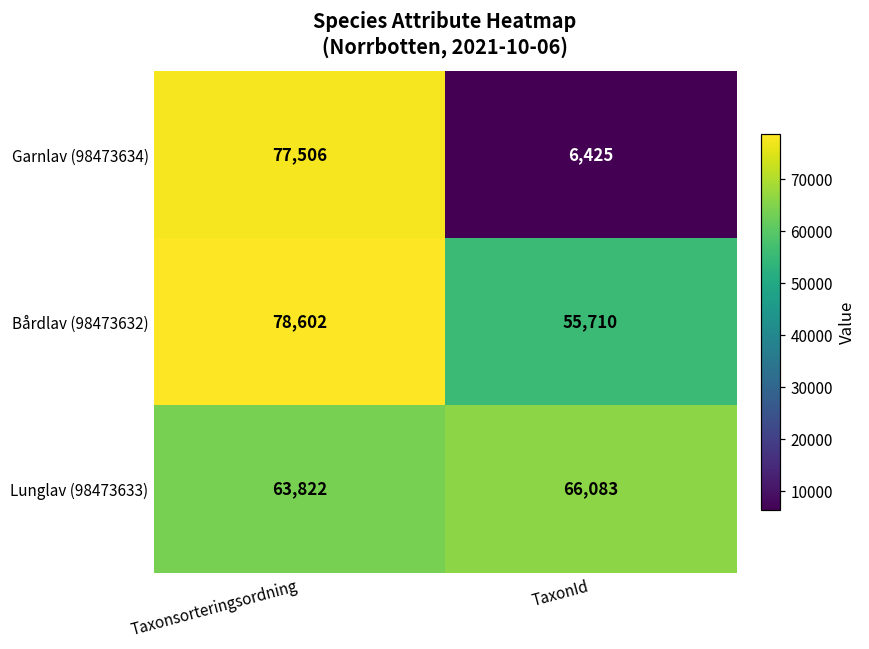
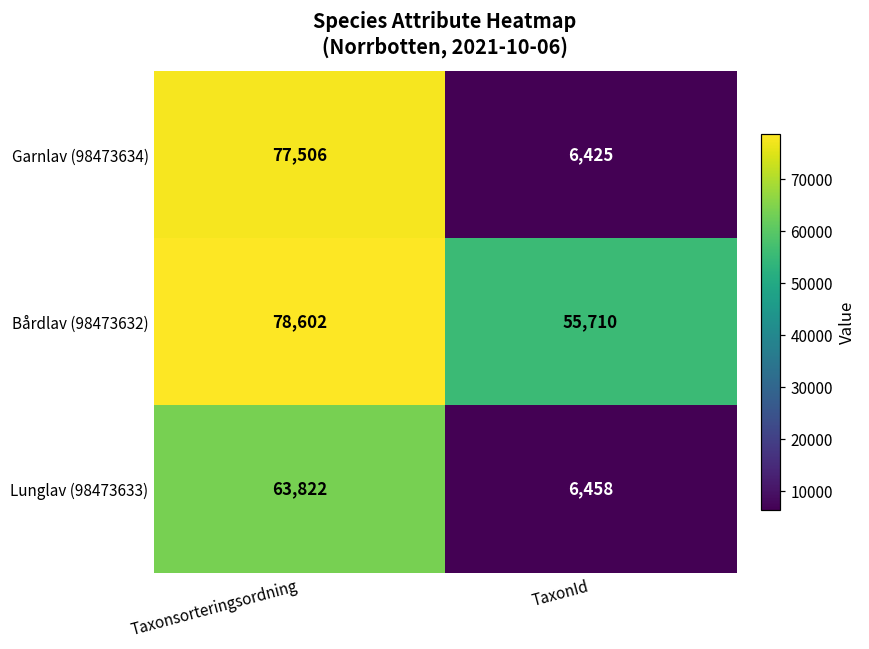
  {
    "Garnlav (98473634)": {
      "Taxonsorteringsordning": "77,506",
      "TaxonId": "6,425"
    },
    "Bårdlav (98473632)": {
      "Taxonsorteringsordning": "78,602",
      "TaxonId": "55,710"
    },
    "Lunglav (98473633)": {
      "Taxonsorteringsordning": "63,822",
-     "TaxonId": "66,083"
+     "TaxonId": "6,458"
    }
  }
